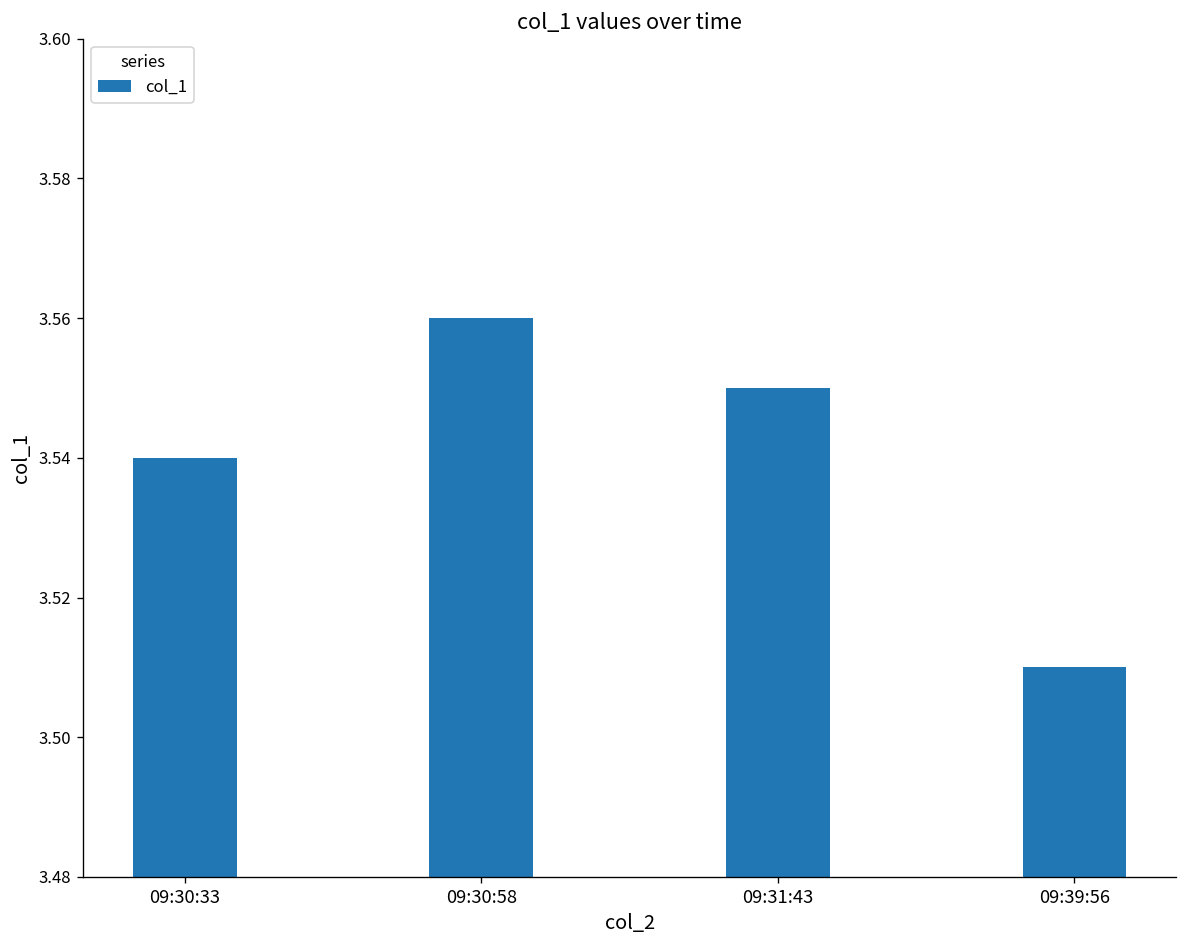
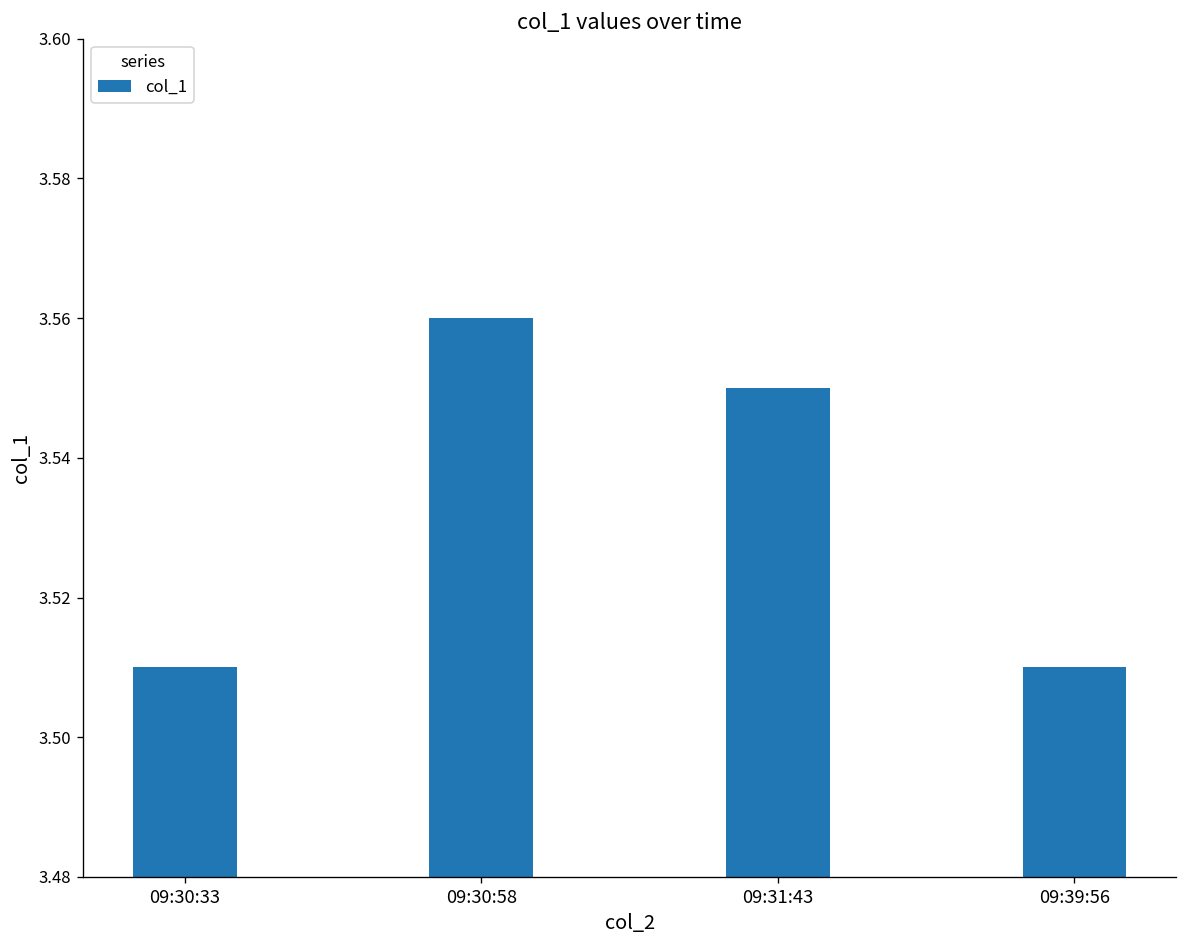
  {
-   "09:30:33": 3.54,
+   "09:30:33": 3.51,
    "09:30:58": 3.56,
    "09:31:43": 3.55,
    "09:39:56": 3.51
  }
